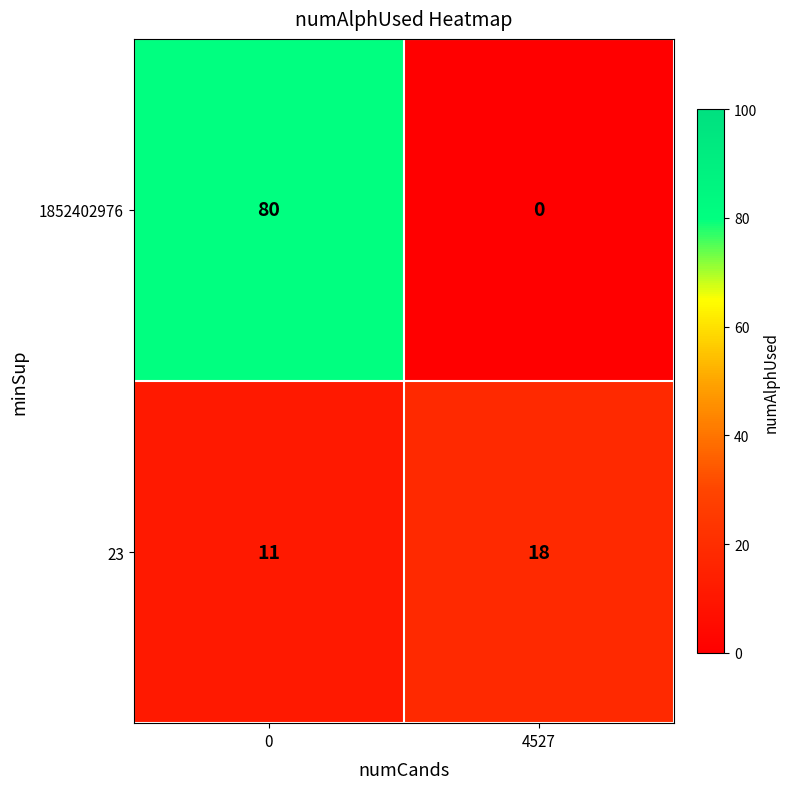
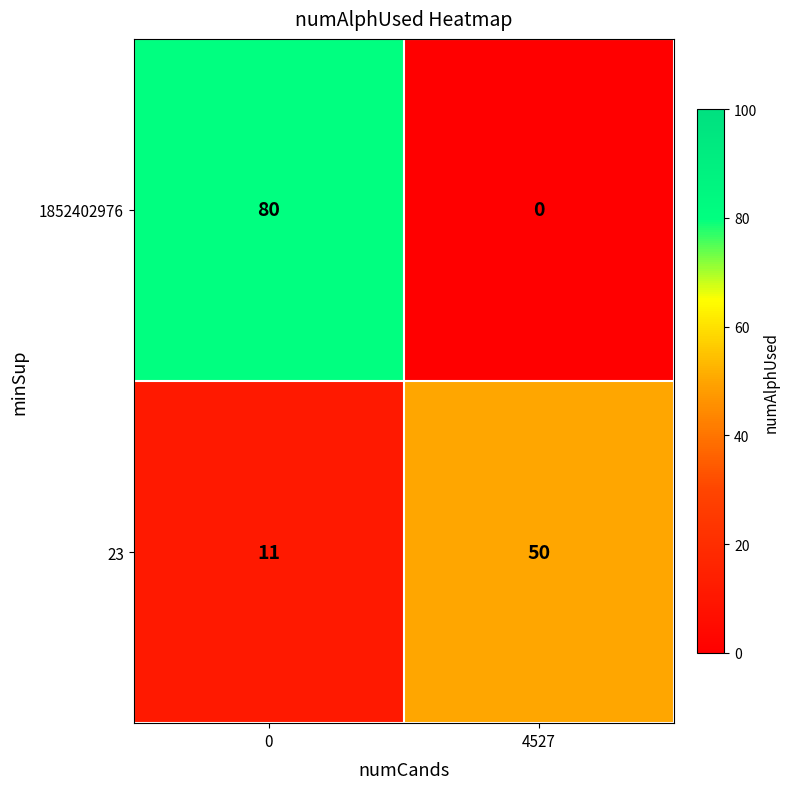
  {
    "1852402976": {
      "0": 80,
      "4527": 0
    },
    "23": {
      "0": 11,
-     "4527": 18
+     "4527": 50
    }
  }
